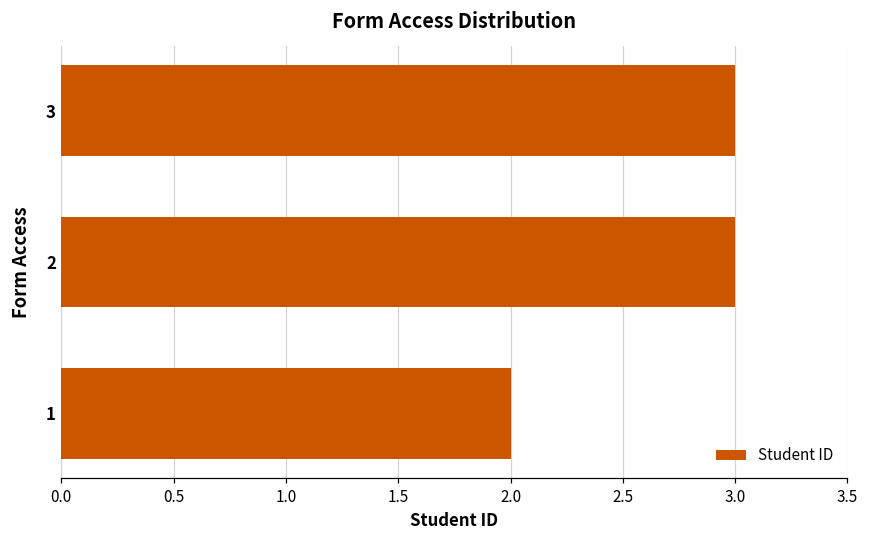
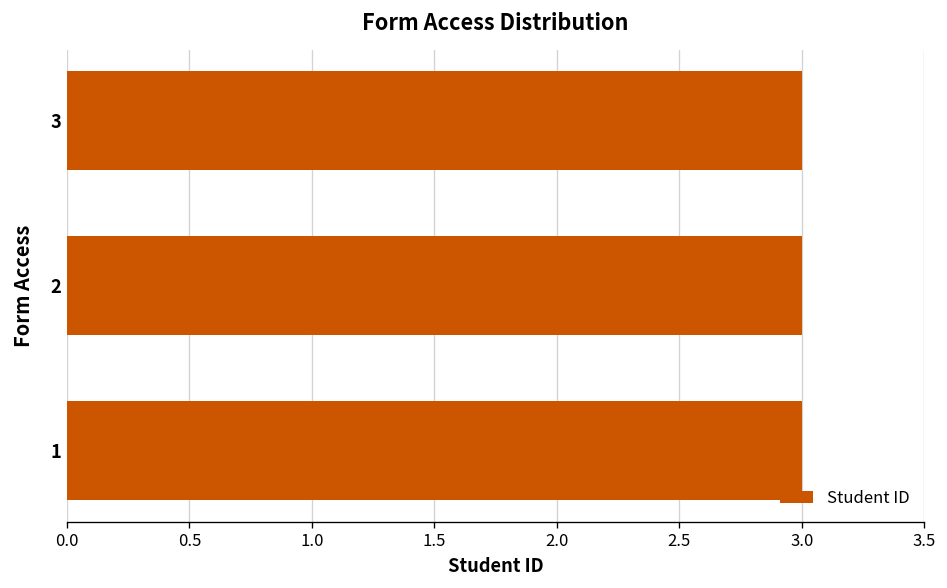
  {
    "3": 3,
    "2": 3,
-   "1": 2
+   "1": 3
  }
